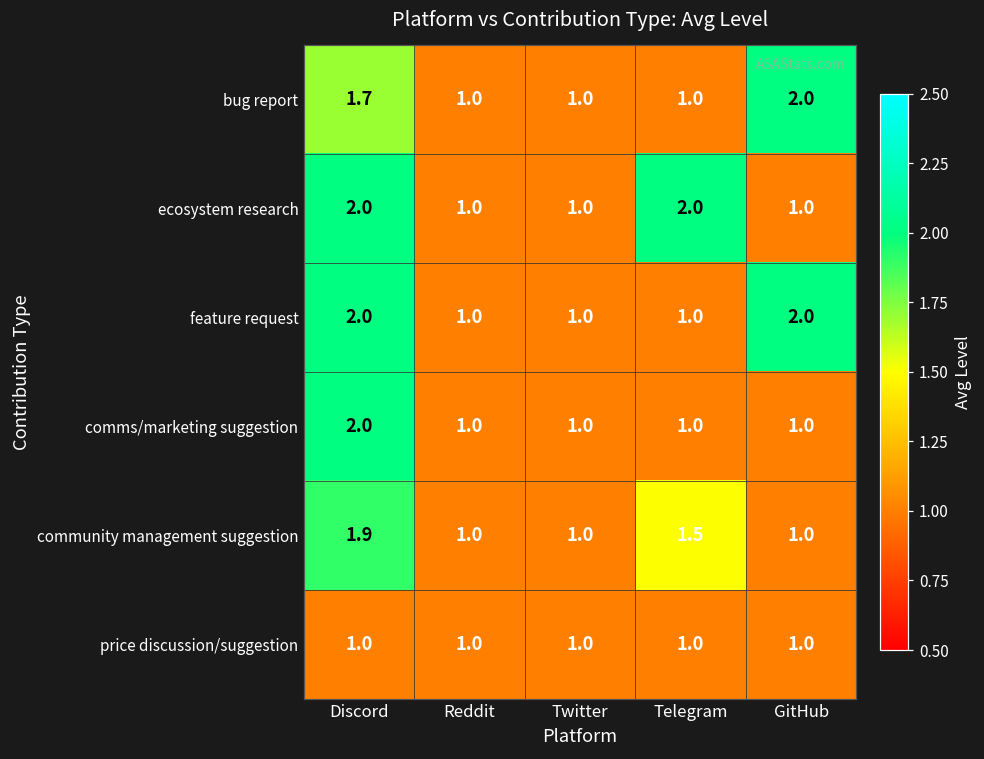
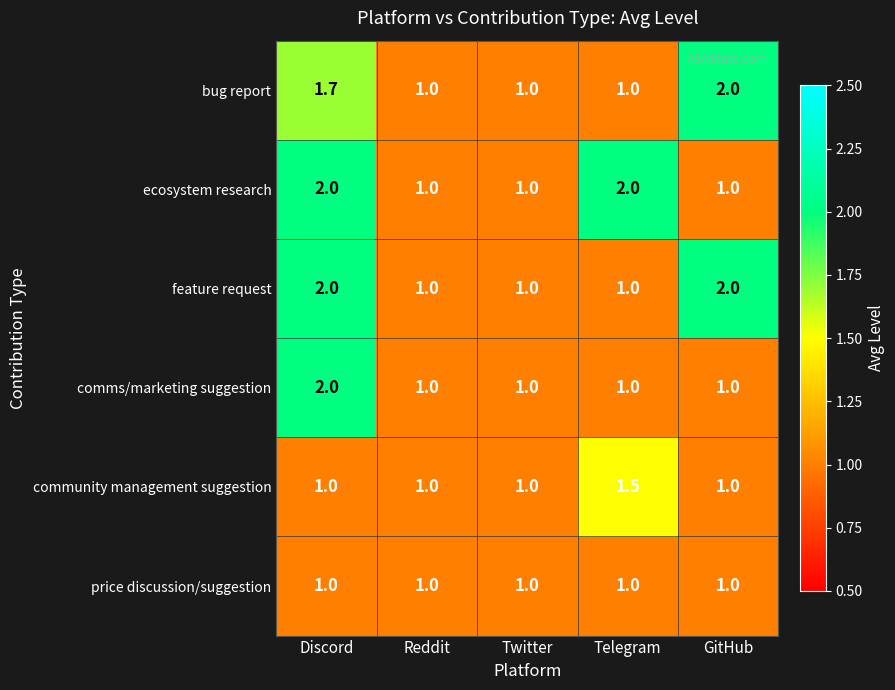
  {
    "bug report": {
      "Discord": 1.7,
      "Reddit": 1.0,
      "Twitter": 1.0,
      "Telegram": 1.0
    },
    "ecosystem research": {
      "Discord": 2.0,
      "Reddit": 1.0,
      "Twitter": 1.0,
      "Telegram": 2.0,
      "GitHub": 1.0
    },
    "feature request": {
      "Discord": 2.0,
      "Reddit": 1.0,
      "Twitter": 1.0,
      "Telegram": 1.0,
      "GitHub": 2.0
    },
    "comms/marketing suggestion": {
      "Discord": 2.0,
      "Reddit": 1.0,
      "Twitter": 1.0,
      "Telegram": 1.0,
      "GitHub": 1.0
    },
    "community management suggestion": {
-     "Discord": 1.9,
+     "Discord": 1.0,
      "Reddit": 1.0,
      "Twitter": 1.0,
      "Telegram": 1.5,
      "GitHub": 1.0
    },
    "price discussion/suggestion": {
      "Discord": 1.0,
      "Reddit": 1.0,
      "Twitter": 1.0,
      "Telegram": 1.0,
      "GitHub": 1.0
    }
  }
